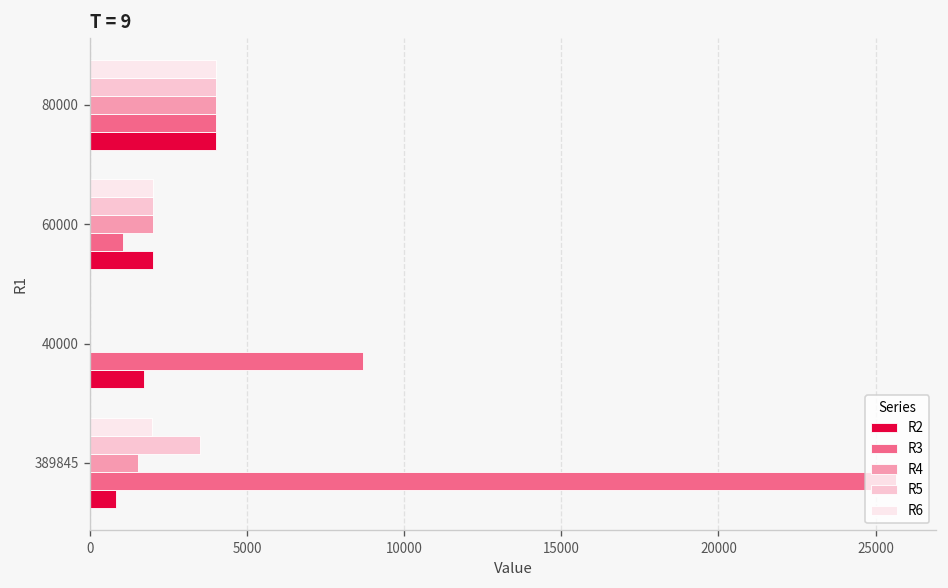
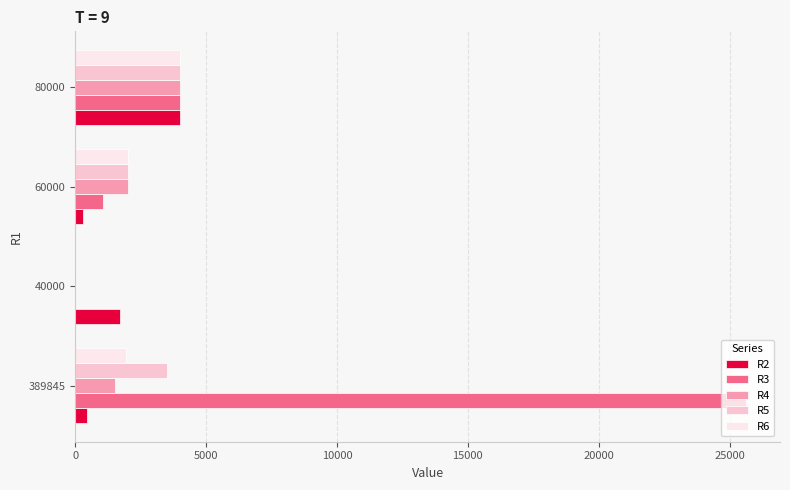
  {
    "R2": {
      "80000": 4000,
-     "60000": 2000,
+     "60000": 300,
      "40000": 1700,
-     "389845": 800
+     "389845": 500
    },
    "R3": {
      "80000": 4000,
      "60000": 1000,
-     "40000": 8700
+     "40000": 0
    }
  }
